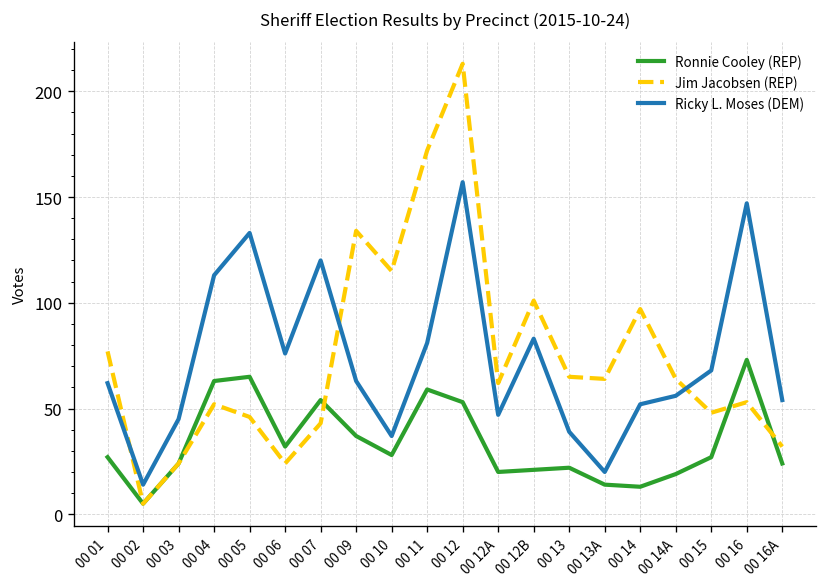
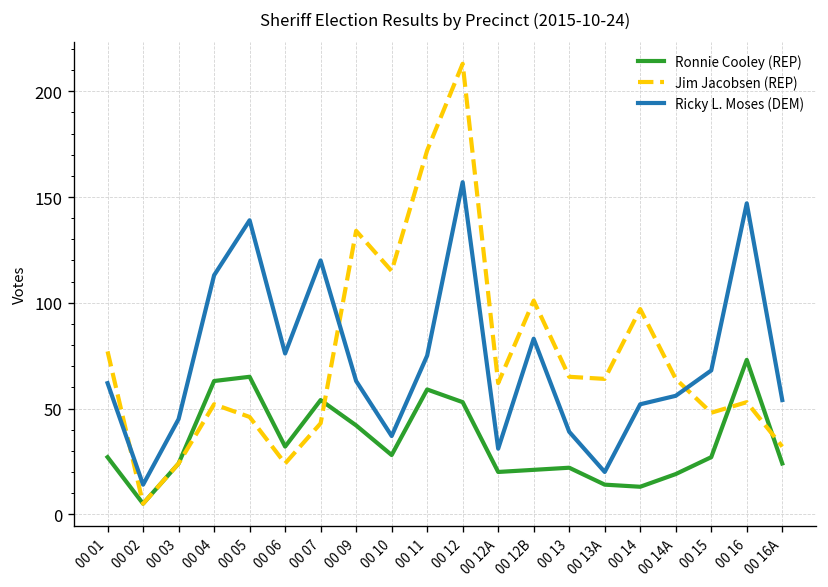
  {
    "Ronnie Cooley (REP)": {
      "00 01": 27,
      "00 04": 63,
      "00 05": 65,
      "00 06": 32,
      "00 07": 54,
-     "00 09": 37,
+     "00 09": 42,
      "00 10": 28,
      "00 11": 59,
      "00 12": 53,
      "00 12A": 20,
      "00 12B": 21,
      "00 13": 22,
      "00 13A": 14,
      "00 14": 13,
      "00 14A": 19,
      "00 15": 27,
      "00 16": 73,
      "00 16A": 24
    },
    "Jim Jacobsen (REP)": {
      "00 01": 77,
      "00 04": 52,
      "00 05": 46,
      "00 06": 24,
      "00 07": 43,
      "00 09": 134,
      "00 10": 115,
      "00 11": 172,
      "00 12": 213,
      "00 12A": 62,
      "00 12B": 101,
      "00 13": 65,
      "00 13A": 64,
      "00 14": 97,
      "00 14A": 64,
      "00 15": 48,
      "00 16": 53,
      "00 16A": 32
    },
    "Ricky L. Moses (DEM)": {
      "00 01": 62,
      "00 02": 14,
      "00 03": 45,
      "00 04": 113,
-     "00 05": 133,
+     "00 05": 139,
      "00 06": 76,
      "00 07": 120,
      "00 09": 63,
      "00 10": 37,
-     "00 11": 81,
+     "00 11": 75,
      "00 12": 157,
-     "00 12A": 47,
+     "00 12A": 31,
      "00 12B": 83,
      "00 13": 39,
      "00 13A": 20,
      "00 14": 52,
      "00 14A": 56,
      "00 15": 68,
      "00 16": 147,
      "00 16A": 54
    }
  }
